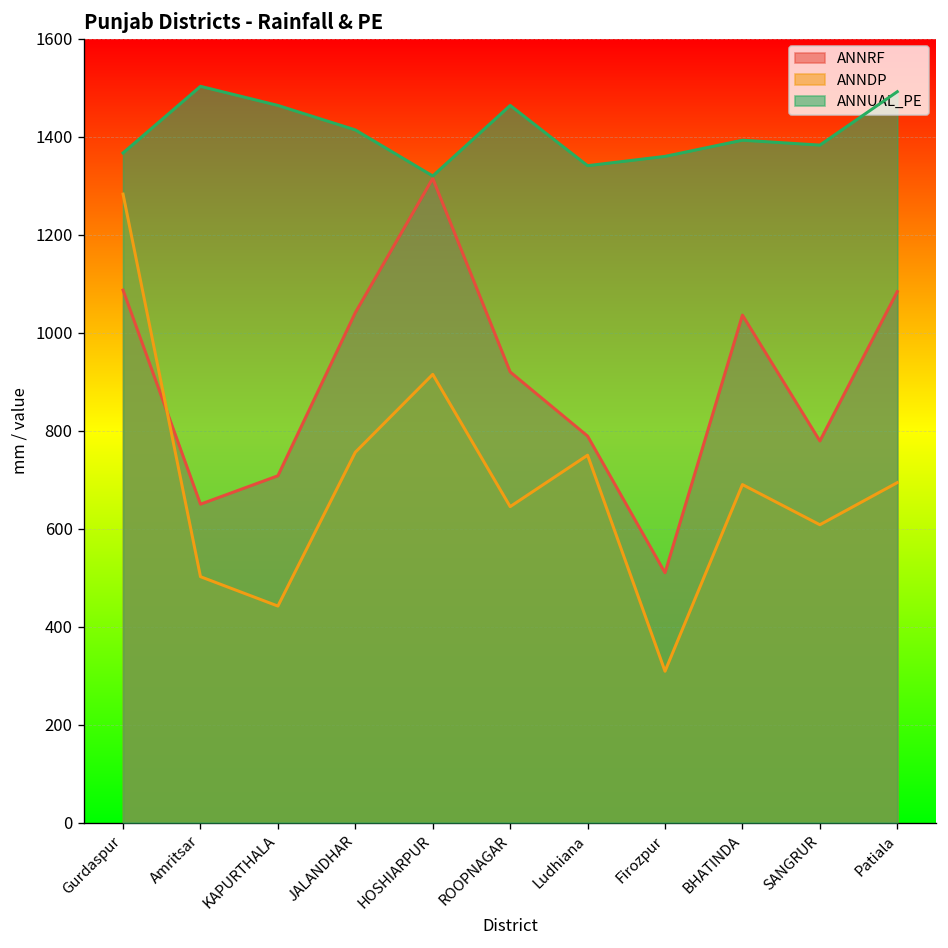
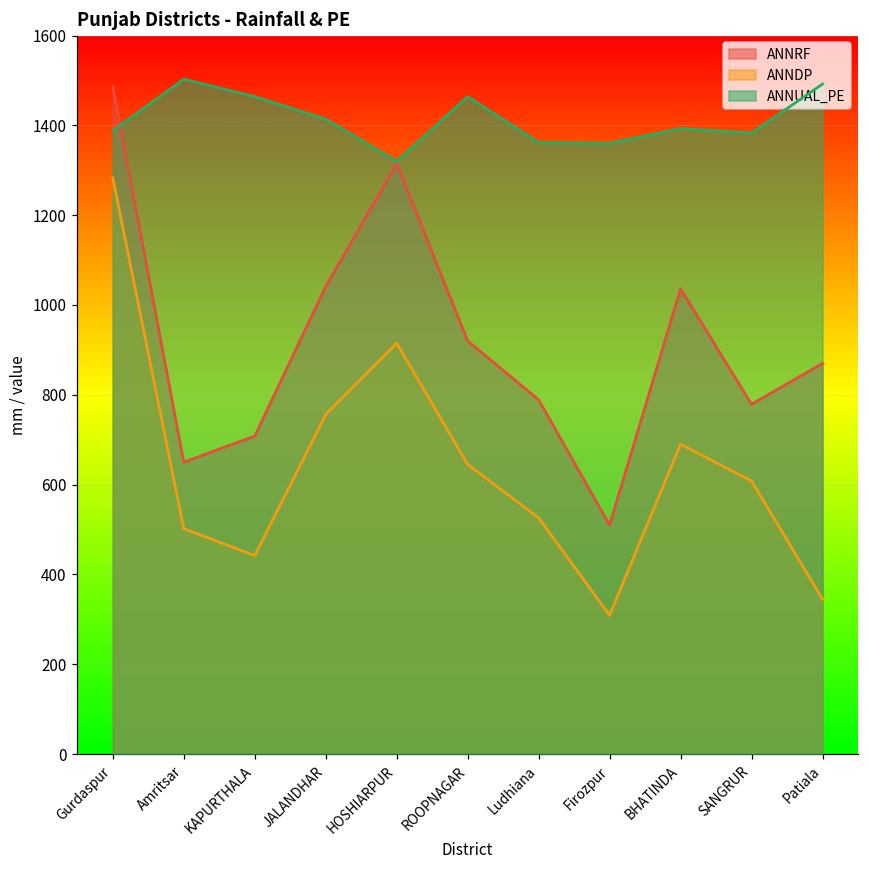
  {
    "ANNRF": {
-     "Gurdaspur": 1090,
+     "Gurdaspur": 1490,
      "Amritsar": 650,
      "KAPURTHALA": 710,
      "JALANDHAR": 1040,
      "ROOPNAGAR": 920,
      "Ludhiana": 790,
      "Firozpur": 510,
      "BHATINDA": 1040,
      "SANGRUR": 780,
-     "Patiala": 1080
+     "Patiala": 870
    },
    "ANNDP": {
      "Gurdaspur": 1280,
      "Amritsar": 500,
      "KAPURTHALA": 440,
      "JALANDHAR": 760,
      "HOSHIARPUR": 920,
      "ROOPNAGAR": 650,
-     "Ludhiana": 750,
+     "Ludhiana": 530,
      "Firozpur": 310,
      "BHATINDA": 690,
      "SANGRUR": 610,
-     "Patiala": 690
+     "Patiala": 350
    },
    "ANNUAL_PE": {
-     "Gurdaspur": 1370,
+     "Gurdaspur": 1390,
      "Amritsar": 1500,
      "KAPURTHALA": 1460,
      "JALANDHAR": 1410,
      "ROOPNAGAR": 1460,
-     "Ludhiana": 1340,
+     "Ludhiana": 1360,
      "Firozpur": 1360,
      "BHATINDA": 1390,
      "SANGRUR": 1380
    }
  }
